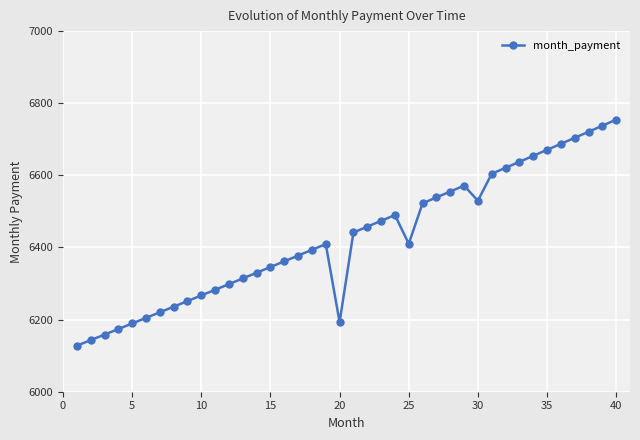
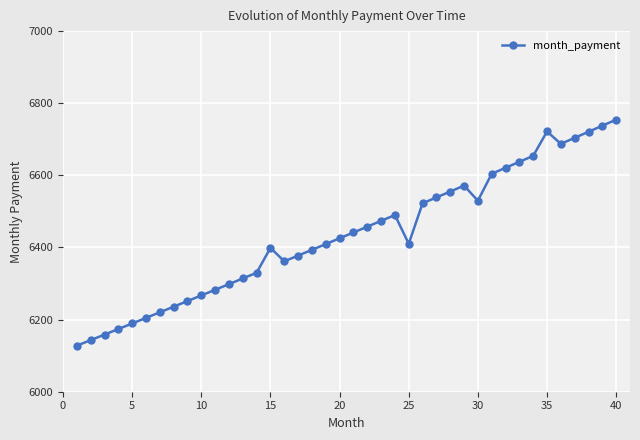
  {
    "5": 6190,
    "10": 6270,
-   "15": 6350,
-   "20": 6190,
+   "15": 6400,
+   "20": 6430,
    "25": 6410,
    "30": 6530,
-   "35": 6670,
+   "35": 6720,
    "40": 6750
  }
